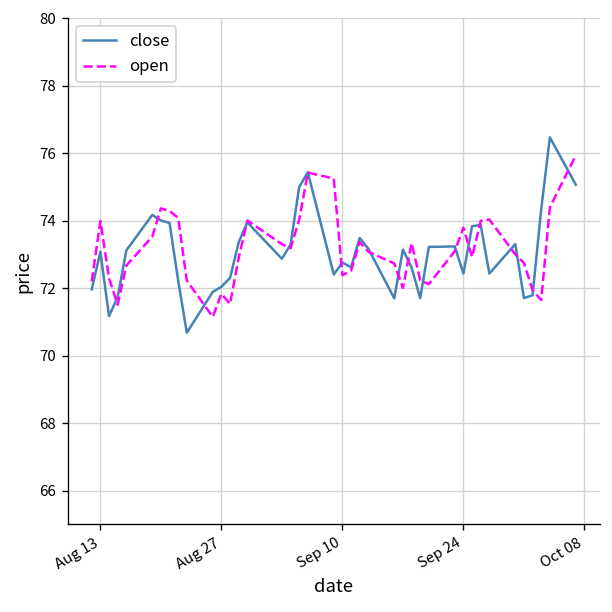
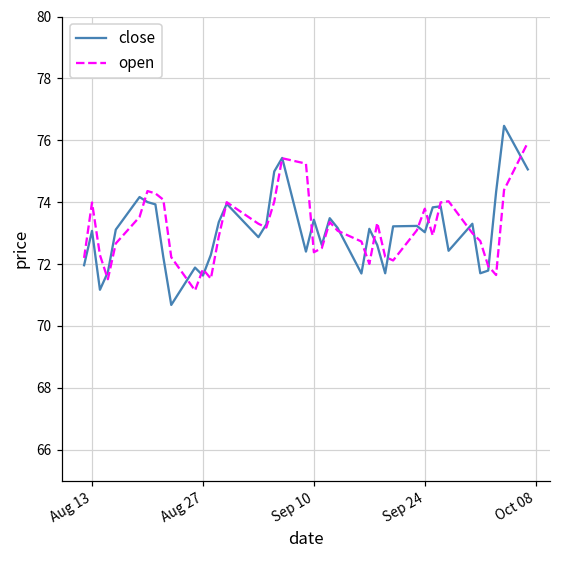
  {
    "close": {
      "Aug 13": 73.1,
-     "Aug 27": 72.0,
-     "Sep 10": 72.8,
-     "Sep 24": 72.4
+     "Aug 27": 71.6,
+     "Sep 10": 73.4,
+     "Sep 24": 73.0
    },
    "open": {
      "Aug 13": 74.0,
      "Aug 27": 71.8,
      "Sep 10": 72.4,
      "Sep 24": 73.8
    }
  }
